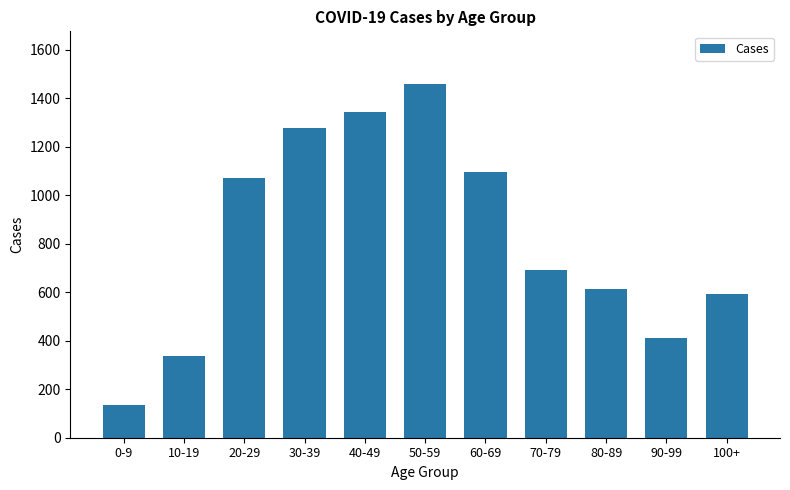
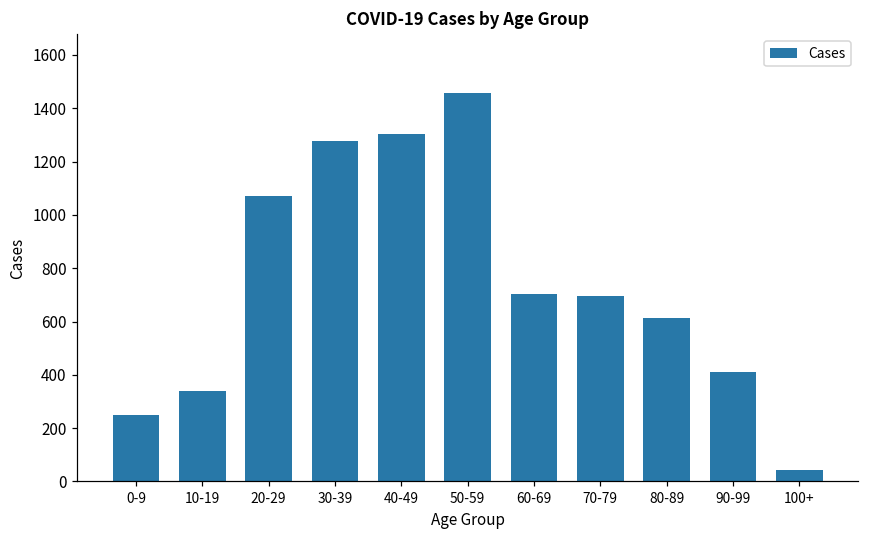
  {
-   "0-9": 140,
+   "0-9": 250,
    "10-19": 340,
    "20-29": 1070,
    "30-39": 1280,
-   "40-49": 1340,
+   "40-49": 1300,
    "50-59": 1460,
-   "60-69": 1100,
+   "60-69": 700,
    "70-79": 690,
    "80-89": 610,
    "90-99": 410,
-   "100+": 590
+   "100+": 40
  }
